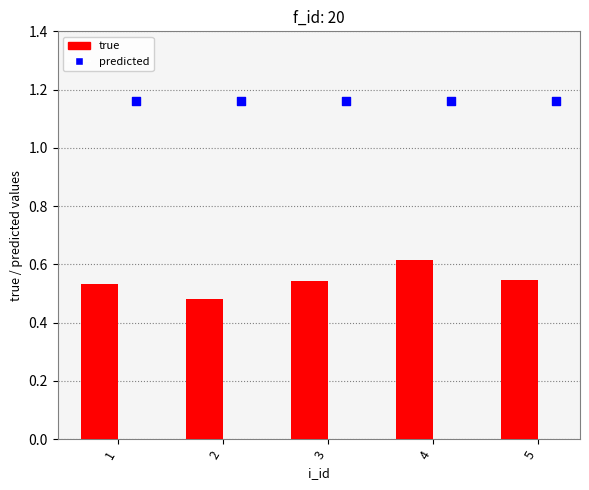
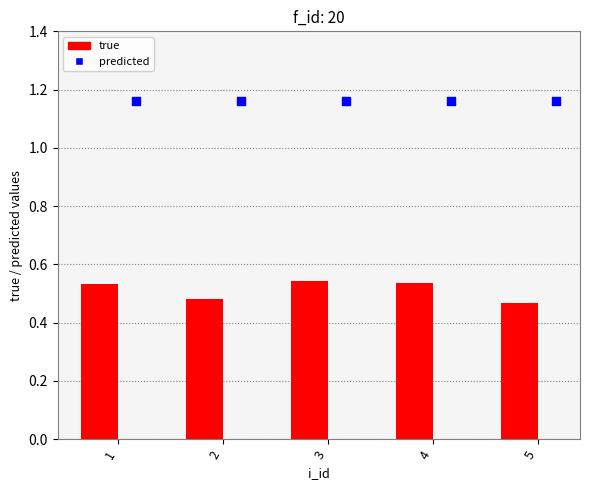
  {
    "true": {
      "1": 0.53,
      "2": 0.48,
      "3": 0.54,
-     "4": 0.61,
-     "5": 0.55
+     "4": 0.54,
+     "5": 0.47
    }
  }
